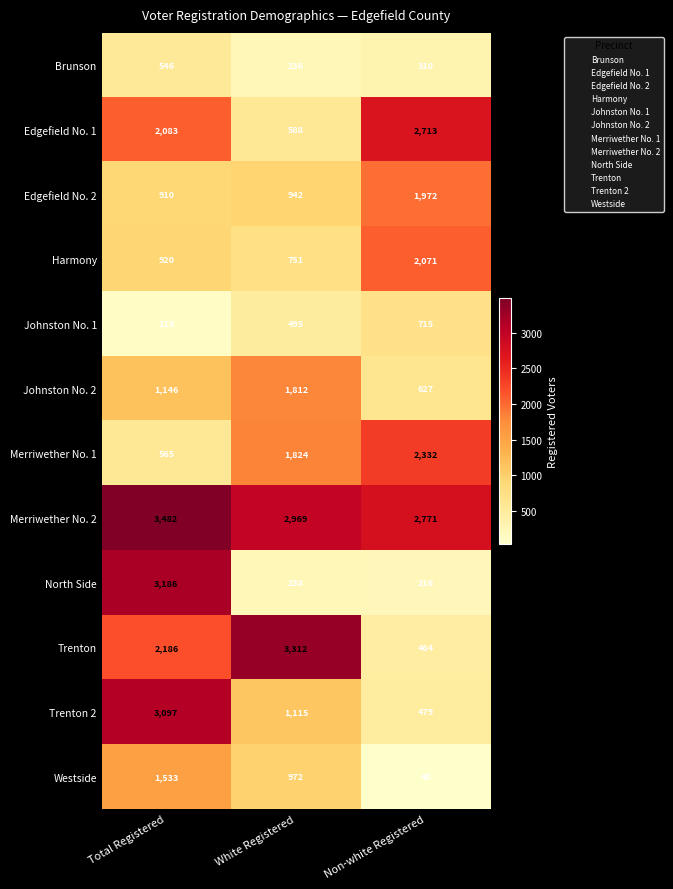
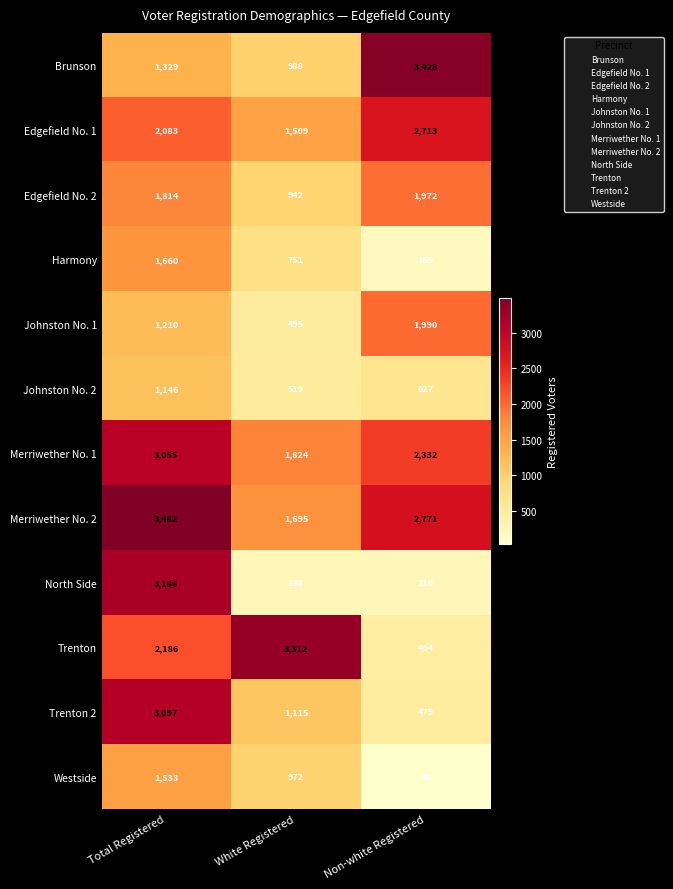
  {
    "Brunson": {
-     "Total Registered": "546",
-     "White Registered": "236",
-     "Non-white Registered": "310"
+     "Total Registered": "1,329",
+     "White Registered": "988",
+     "Non-white Registered": "3,428"
    },
    "Edgefield No. 1": {
-     "White Registered": "588"
+     "White Registered": "1,509"
    },
    "Edgefield No. 2": {
-     "Total Registered": "910"
+     "Total Registered": "1,814"
    },
    "Harmony": {
-     "Total Registered": "920",
-     "Non-white Registered": "2,071"
+     "Total Registered": "1,660",
+     "Non-white Registered": "169"
    },
    "Johnston No. 1": {
-     "Total Registered": "113",
-     "Non-white Registered": "715"
+     "Total Registered": "1,210",
+     "Non-white Registered": "1,990"
    },
    "Johnston No. 2": {
-     "White Registered": "1,812"
+     "White Registered": "519"
    },
    "Merriwether No. 1": {
-     "Total Registered": "565"
+     "Total Registered": "3,055"
    },
    "Merriwether No. 2": {
-     "White Registered": "2,969"
+     "White Registered": "1,695"
    }
  }
